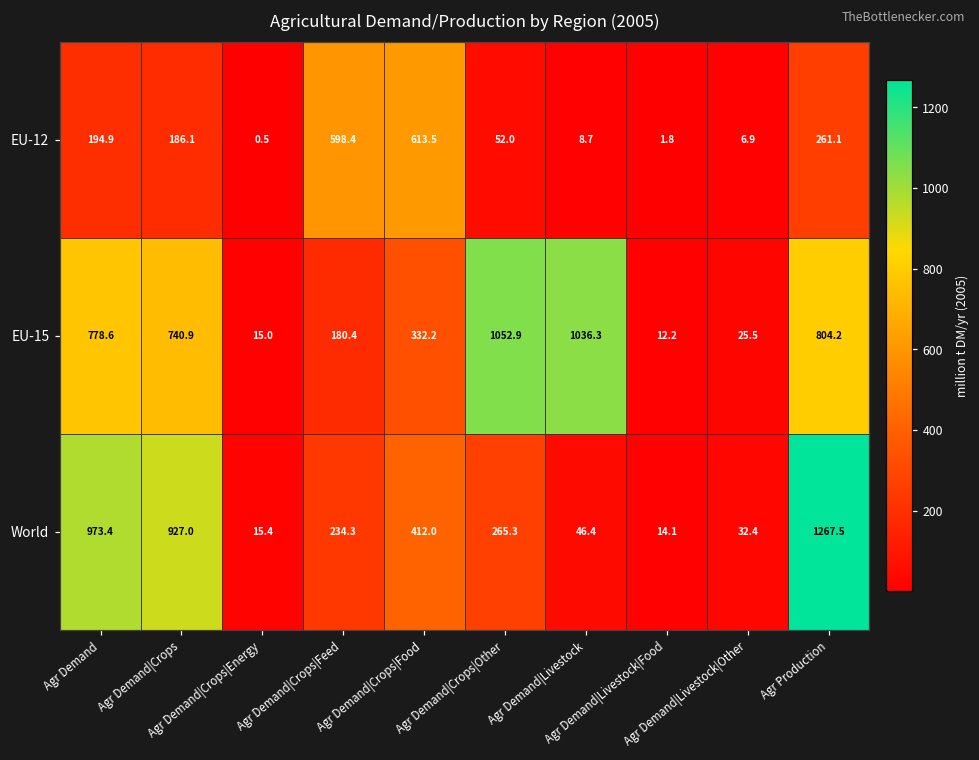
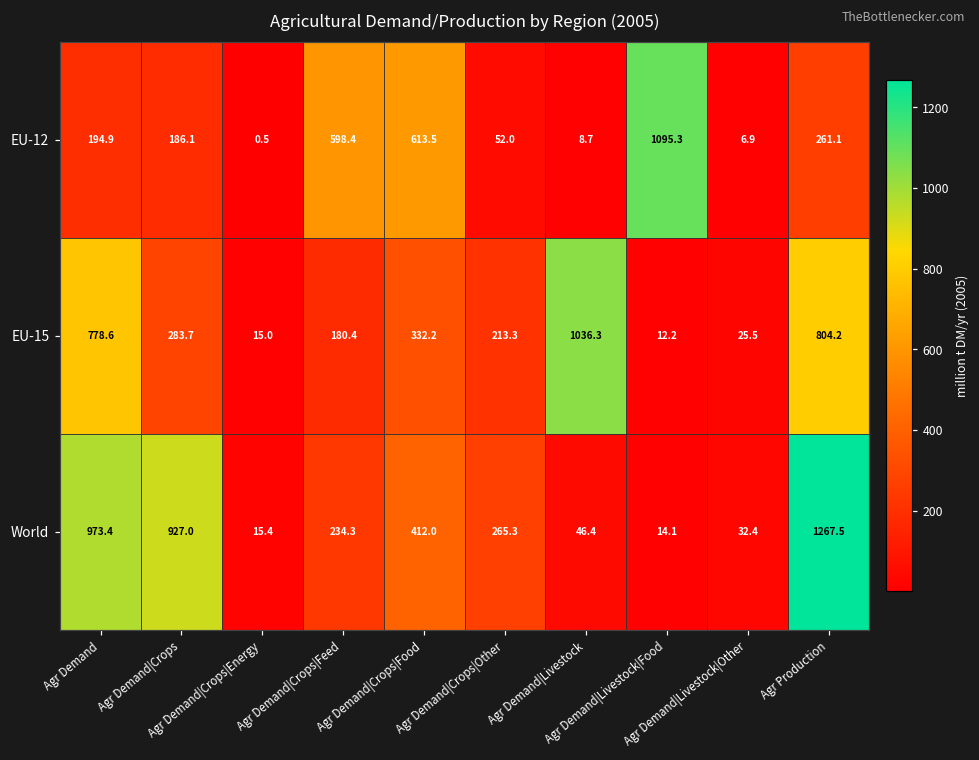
  {
    "EU-12": {
      "Agr Demand": 194.9,
      "Agr Demand|Crops": 186.1,
      "Agr Demand|Crops|Energy": 0.5,
      "Agr Demand|Crops|Feed": 598.4,
      "Agr Demand|Crops|Food": 613.5,
      "Agr Demand|Crops|Other": 52.0,
      "Agr Demand|Livestock": 8.7,
-     "Agr Demand|Livestock|Food": 1.8,
+     "Agr Demand|Livestock|Food": 1095.3,
      "Agr Demand|Livestock|Other": 6.9,
      "Agr Production": 261.1
    },
    "EU-15": {
      "Agr Demand": 778.6,
-     "Agr Demand|Crops": 740.9,
+     "Agr Demand|Crops": 283.7,
      "Agr Demand|Crops|Energy": 15.0,
      "Agr Demand|Crops|Feed": 180.4,
      "Agr Demand|Crops|Food": 332.2,
-     "Agr Demand|Crops|Other": 1052.9,
+     "Agr Demand|Crops|Other": 213.3,
      "Agr Demand|Livestock": 1036.3,
      "Agr Demand|Livestock|Food": 12.2,
      "Agr Demand|Livestock|Other": 25.5,
      "Agr Production": 804.2
    },
    "World": {
      "Agr Demand": 973.4,
      "Agr Demand|Crops": 927.0,
      "Agr Demand|Crops|Energy": 15.4,
      "Agr Demand|Crops|Feed": 234.3,
      "Agr Demand|Crops|Food": 412.0,
      "Agr Demand|Crops|Other": 265.3,
      "Agr Demand|Livestock": 46.4,
      "Agr Demand|Livestock|Food": 14.1,
      "Agr Demand|Livestock|Other": 32.4,
      "Agr Production": 1267.5
    }
  }
